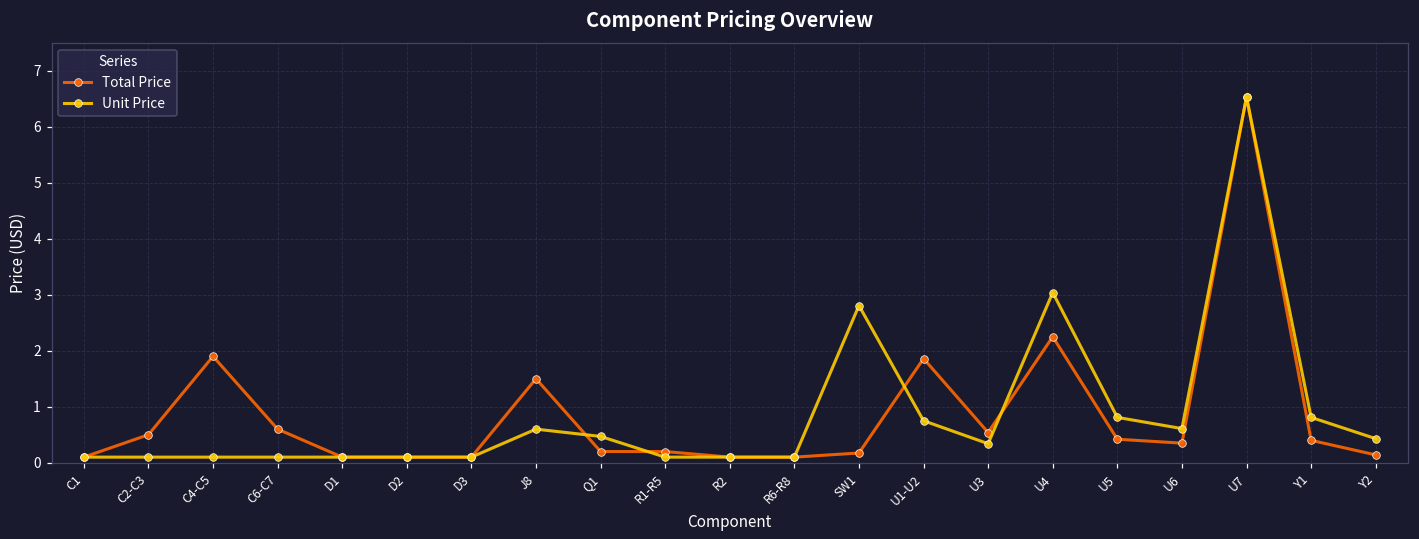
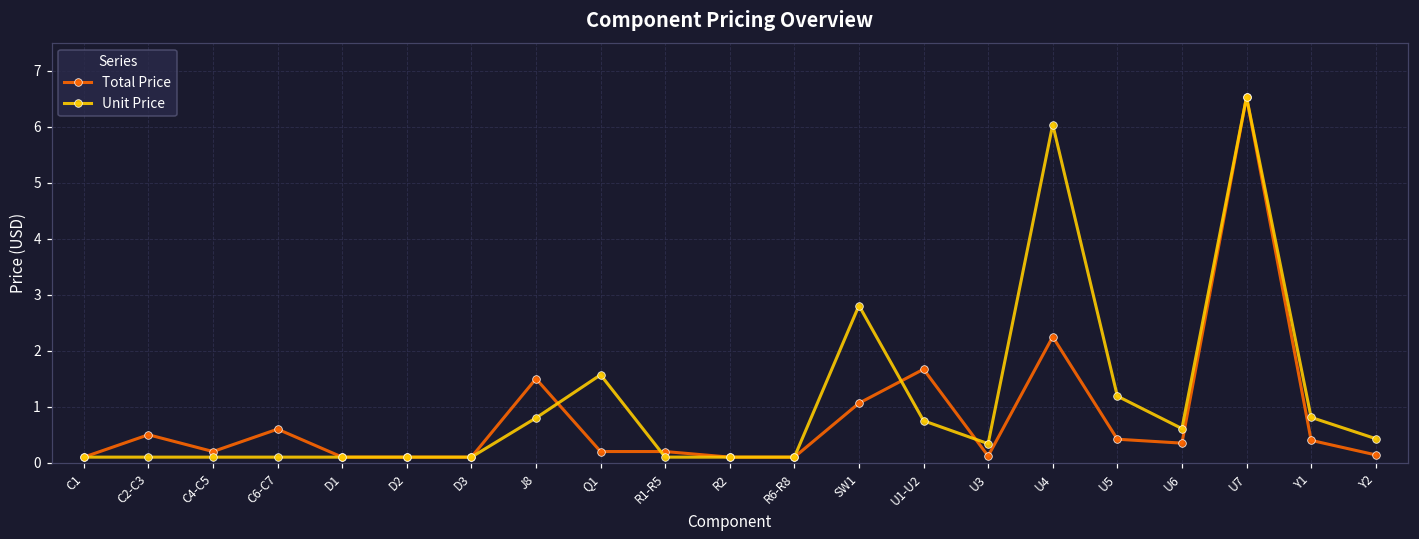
  {
    "Total Price": {
      "C2-C3": 0.5,
-     "C4-C5": 1.9,
+     "C4-C5": 0.2,
      "C6-C7": 0.6,
      "J8": 1.5,
      "Q1": 0.2,
      "R1-R5": 0.2,
-     "SW1": 0.2,
-     "U1-U2": 1.9,
-     "U3": 0.5,
+     "SW1": 1.1,
+     "U1-U2": 1.7,
+     "U3": 0.1,
      "U4": 2.3,
      "U5": 0.4,
      "U6": 0.4,
      "Y1": 0.4,
      "Y2": 0.1
    },
    "Unit Price": {
      "C2-C3": 0.1,
      "C4-C5": 0.1,
      "C6-C7": 0.1,
-     "J8": 0.6,
-     "Q1": 0.5,
+     "J8": 0.8,
+     "Q1": 1.6,
      "R1-R5": 0.1,
      "SW1": 2.8,
      "U1-U2": 0.8,
      "U3": 0.3,
-     "U4": 3.0,
-     "U5": 0.8,
+     "U4": 6.0,
+     "U5": 1.2,
      "U6": 0.6,
      "Y1": 0.8,
      "Y2": 0.4
    }
  }
